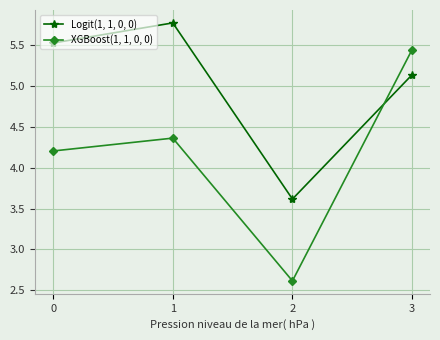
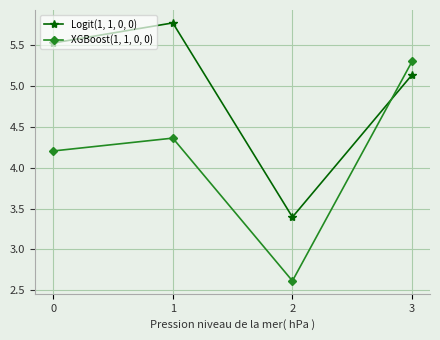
  {
    "Logit(1, 1, 0, 0)": {
      "1": 5.8,
-     "2": 3.6,
+     "2": 3.4,
      "3": 5.1
    },
    "XGBoost(1, 1, 0, 0)": {
      "0": 4.2,
      "1": 4.4,
      "2": 2.6,
-     "3": 5.4
+     "3": 5.3
    }
  }
